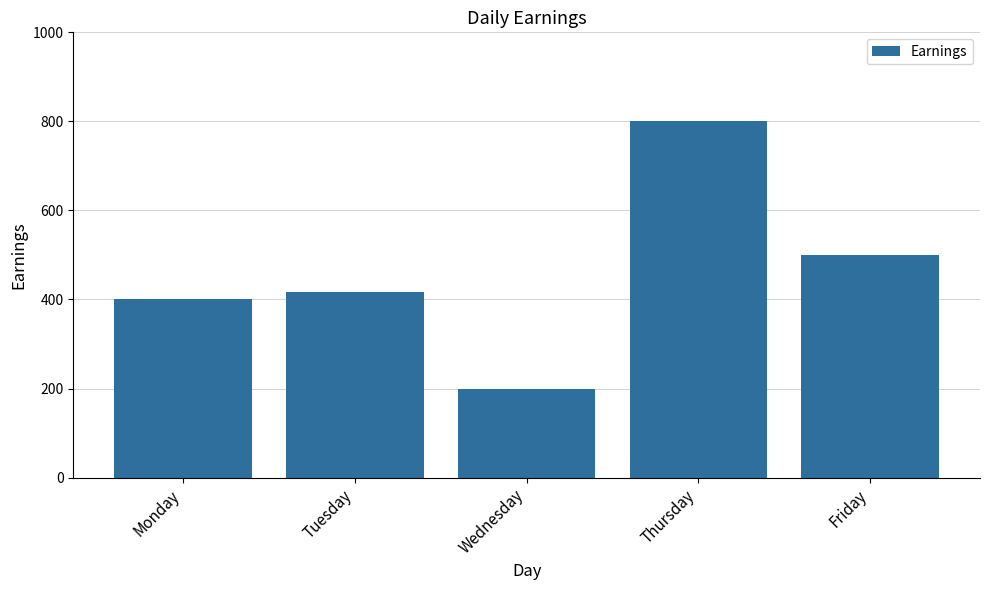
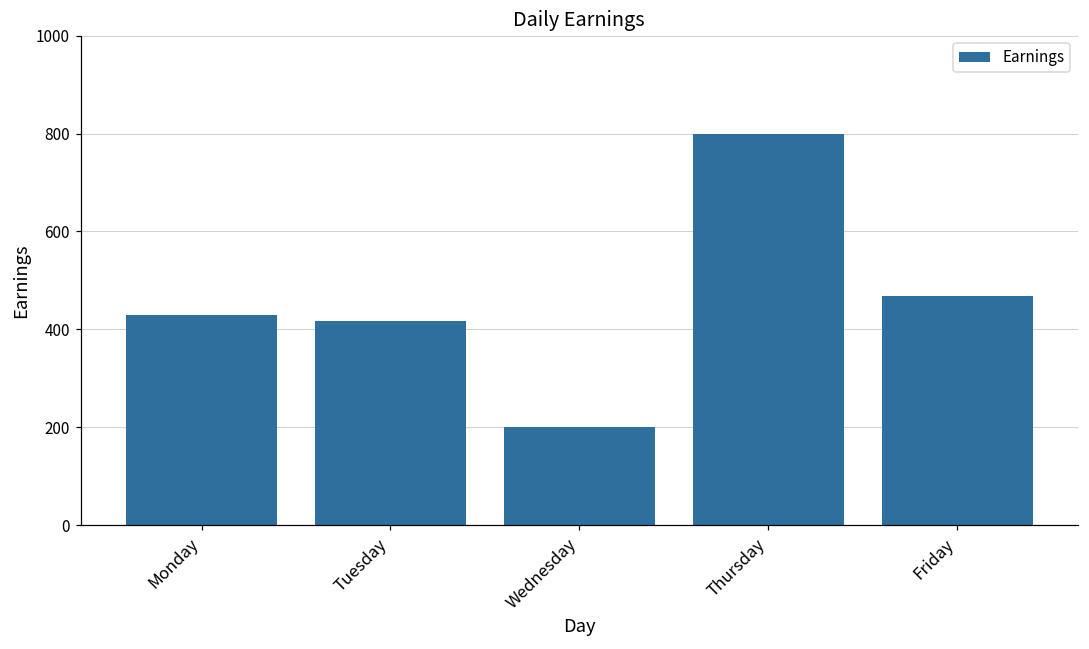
  {
-   "Monday": 400,
+   "Monday": 430,
    "Tuesday": 420,
    "Wednesday": 200,
    "Thursday": 800,
-   "Friday": 500
+   "Friday": 470
  }
